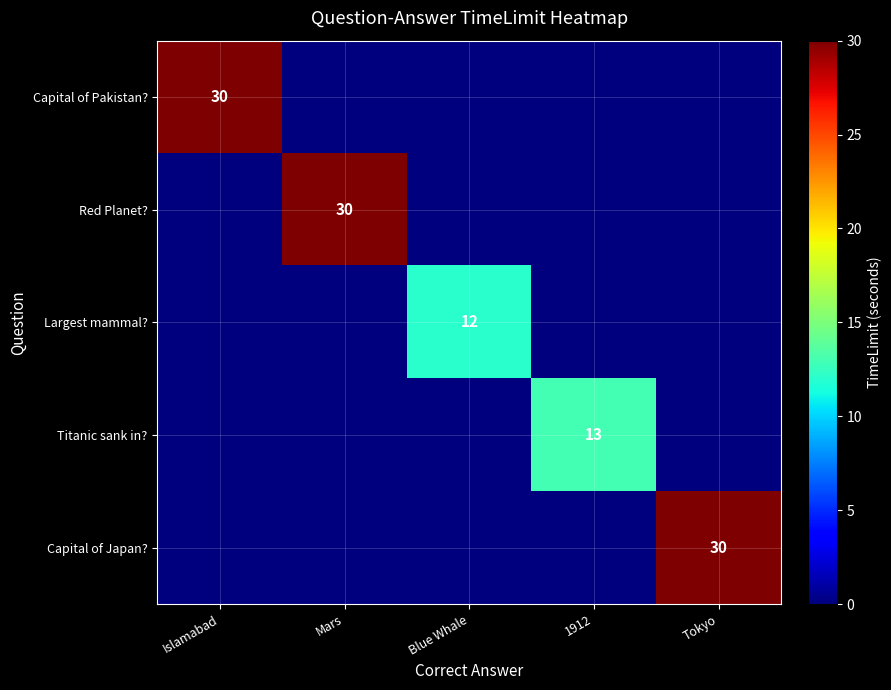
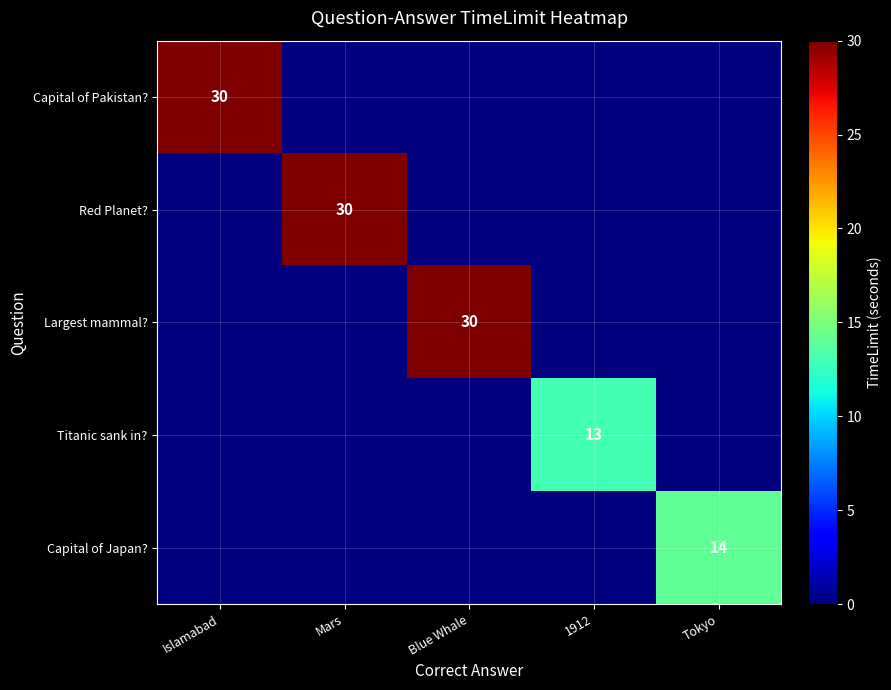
  {
    "Capital of Pakistan?": {
      "Islamabad": 30
    },
    "Red Planet?": {
      "Mars": 30
    },
    "Largest mammal?": {
-     "Blue Whale": 12
+     "Blue Whale": 30
    },
    "Titanic sank in?": {
      "1912": 13
    },
    "Capital of Japan?": {
-     "Tokyo": 30
+     "Tokyo": 14
    }
  }
